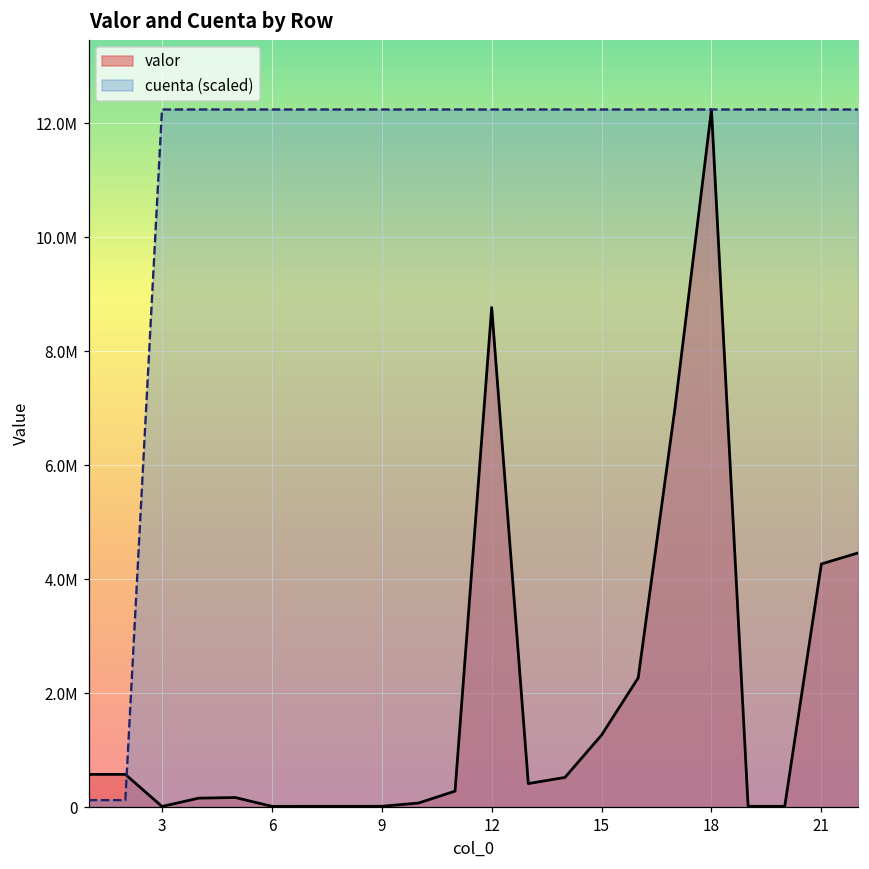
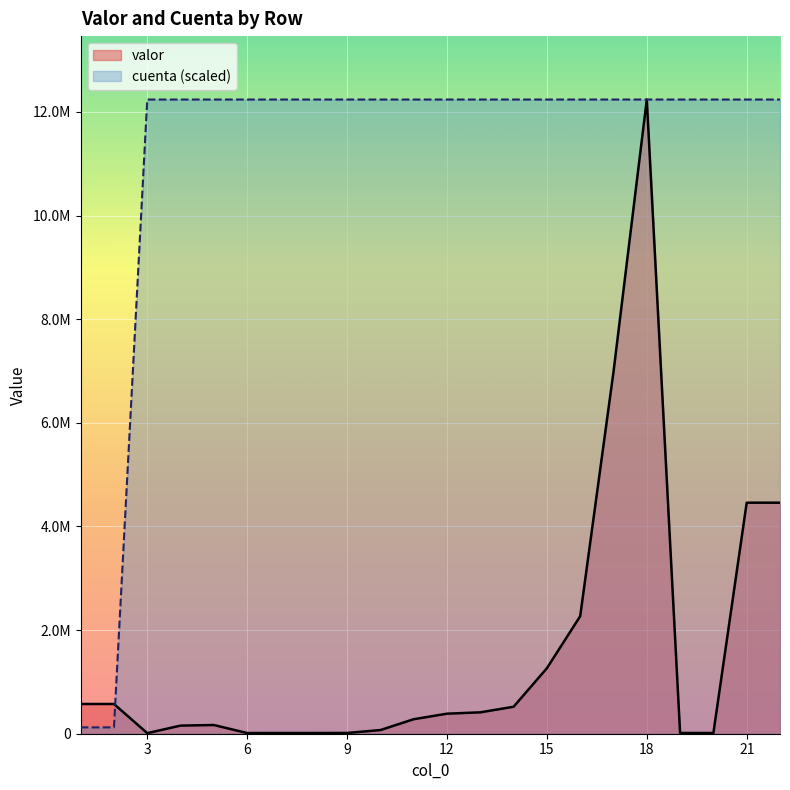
  {
    "valor": {
      "3": 0,
      "6": 0,
      "9": 0,
-     "12": 8800000,
+     "12": 400000,
      "15": 1300000,
-     "21": 4300000
+     "21": 4500000
    },
    "cuenta (scaled)": {
      "3": 12200000,
      "6": 12200000,
      "9": 12200000,
      "12": 12200000,
      "15": 12200000,
      "21": 12200000
    }
  }
